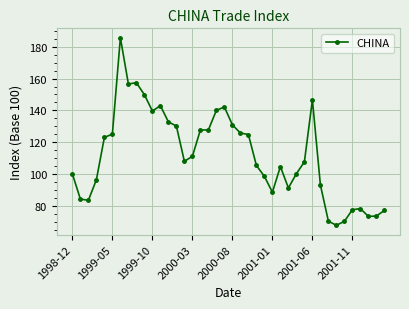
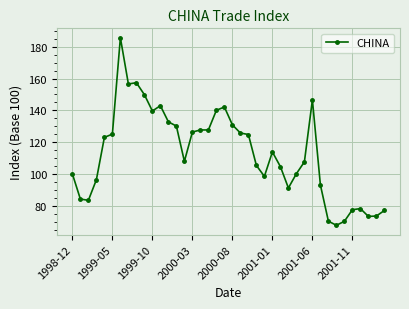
  {
    "1998-12": 100,
    "1999-05": 125,
    "1999-10": 140,
-   "2000-03": 111,
+   "2000-03": 126,
    "2000-08": 131,
-   "2001-01": 88,
+   "2001-01": 114,
    "2001-06": 147,
    "2001-11": 77
  }
